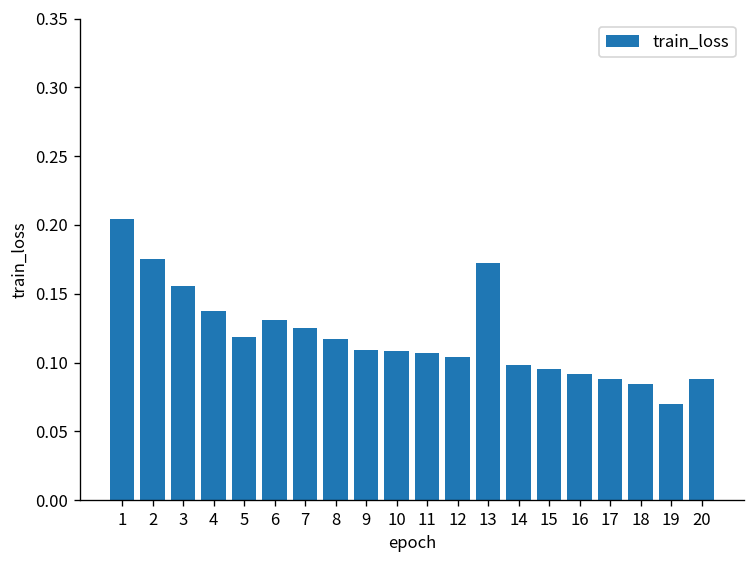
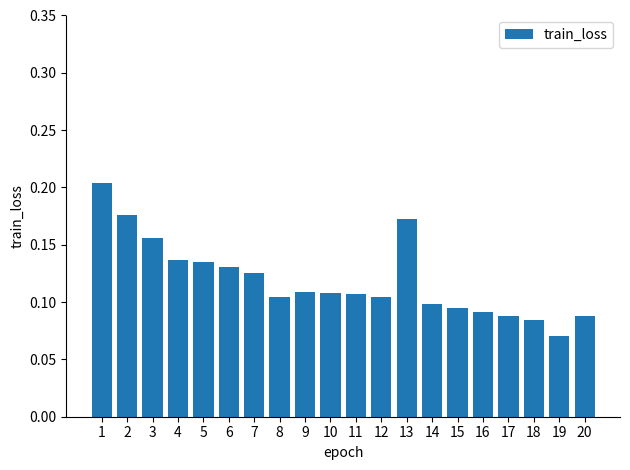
  {
    "1": 0.204,
    "2": 0.176,
    "3": 0.156,
    "4": 0.137,
-   "5": 0.119,
+   "5": 0.135,
    "6": 0.131,
    "7": 0.125,
-   "8": 0.117,
+   "8": 0.104,
    "9": 0.109,
    "10": 0.108,
    "11": 0.107,
    "12": 0.104,
    "13": 0.172,
    "14": 0.098,
    "15": 0.095,
    "16": 0.092,
    "17": 0.088,
    "18": 0.085,
    "19": 0.070,
    "20": 0.088
  }
